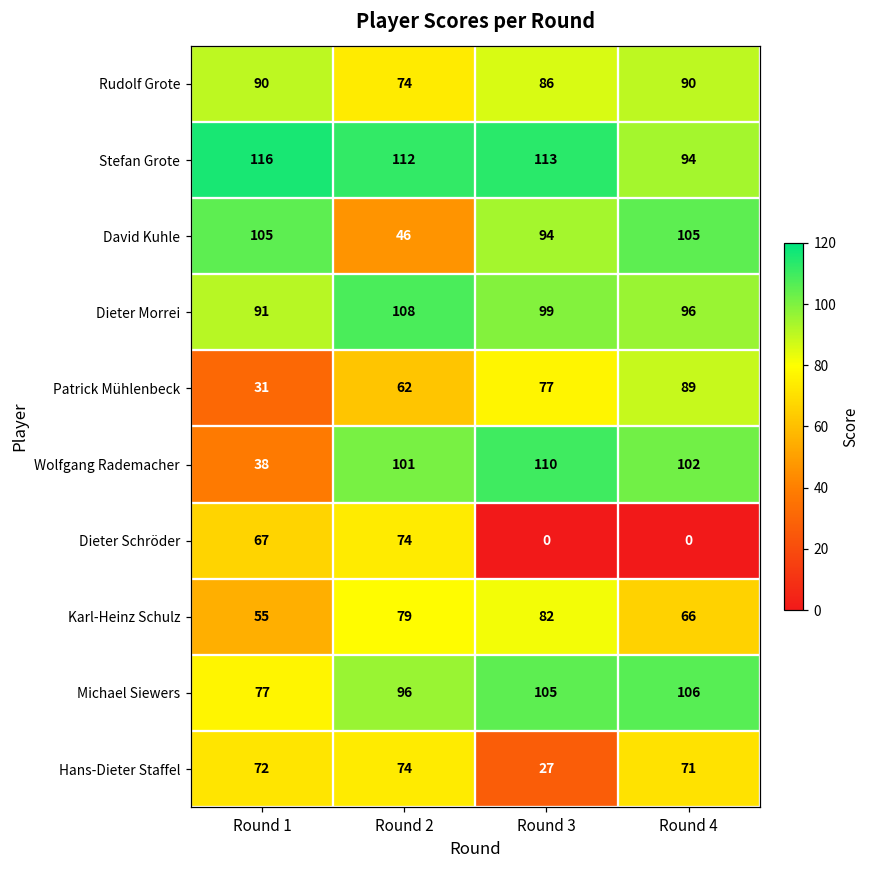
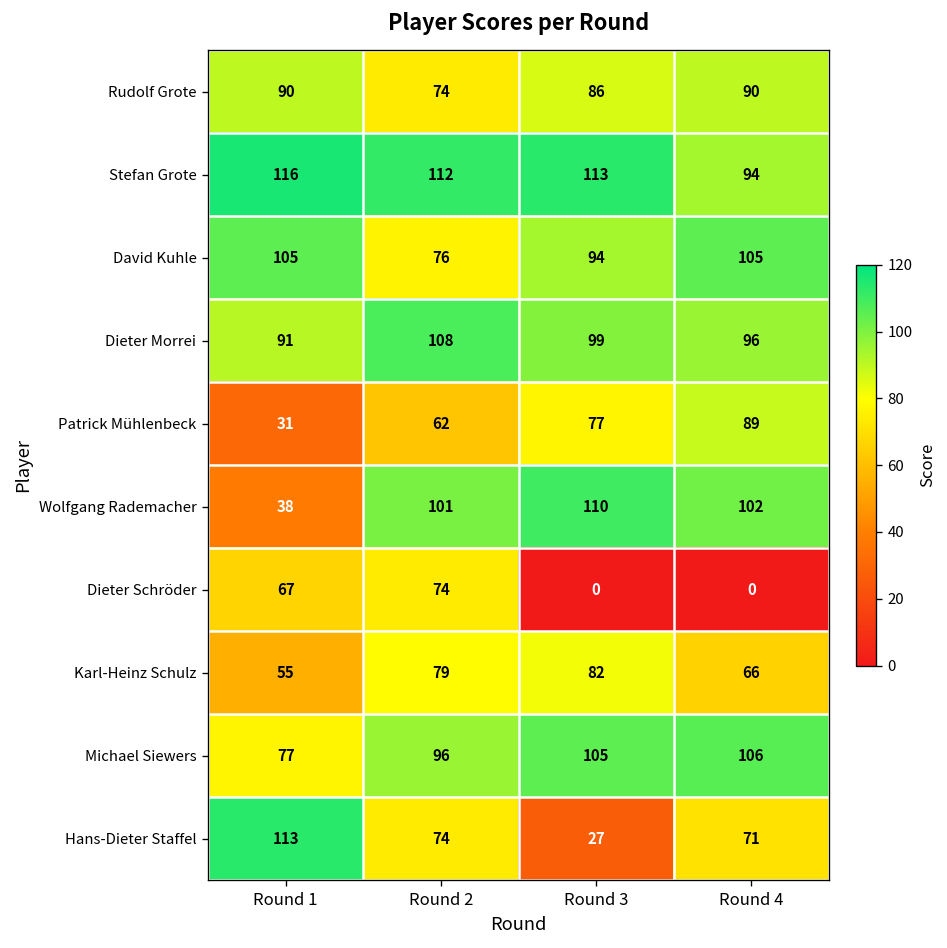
  {
    "Rudolf Grote": {
      "Round 1": 90,
      "Round 2": 74,
      "Round 3": 86,
      "Round 4": 90
    },
    "Stefan Grote": {
      "Round 1": 116,
      "Round 2": 112,
      "Round 3": 113,
      "Round 4": 94
    },
    "David Kuhle": {
      "Round 1": 105,
-     "Round 2": 46,
+     "Round 2": 76,
      "Round 3": 94,
      "Round 4": 105
    },
    "Dieter Morrei": {
      "Round 1": 91,
      "Round 2": 108,
      "Round 3": 99,
      "Round 4": 96
    },
    "Patrick Mühlenbeck": {
      "Round 1": 31,
      "Round 2": 62,
      "Round 3": 77,
      "Round 4": 89
    },
    "Wolfgang Rademacher": {
      "Round 1": 38,
      "Round 2": 101,
      "Round 3": 110,
      "Round 4": 102
    },
    "Dieter Schröder": {
      "Round 1": 67,
      "Round 2": 74,
      "Round 3": 0,
      "Round 4": 0
    },
    "Karl-Heinz Schulz": {
      "Round 1": 55,
      "Round 2": 79,
      "Round 3": 82,
      "Round 4": 66
    },
    "Michael Siewers": {
      "Round 1": 77,
      "Round 2": 96,
      "Round 3": 105,
      "Round 4": 106
    },
    "Hans-Dieter Staffel": {
-     "Round 1": 72,
+     "Round 1": 113,
      "Round 2": 74,
      "Round 3": 27,
      "Round 4": 71
    }
  }
